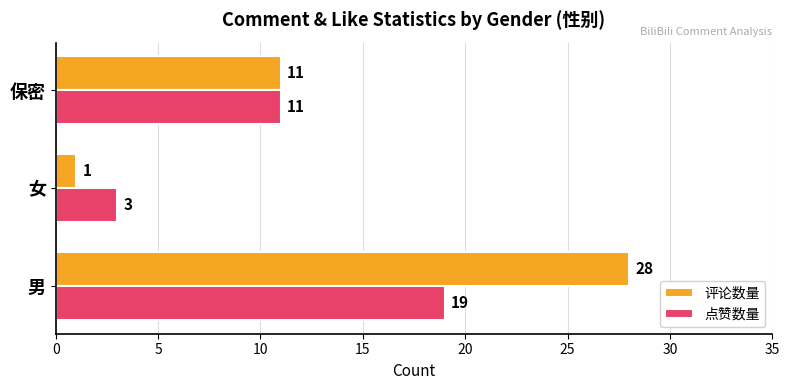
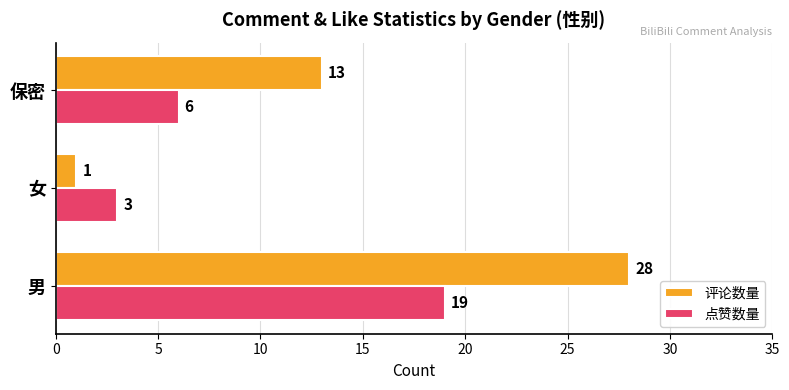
  {
    "评论数量": {
-     "保密": 11,
+     "保密": 13,
      "女": 1,
      "男": 28
    },
    "点赞数量": {
-     "保密": 11,
+     "保密": 6,
      "女": 3,
      "男": 19
    }
  }
